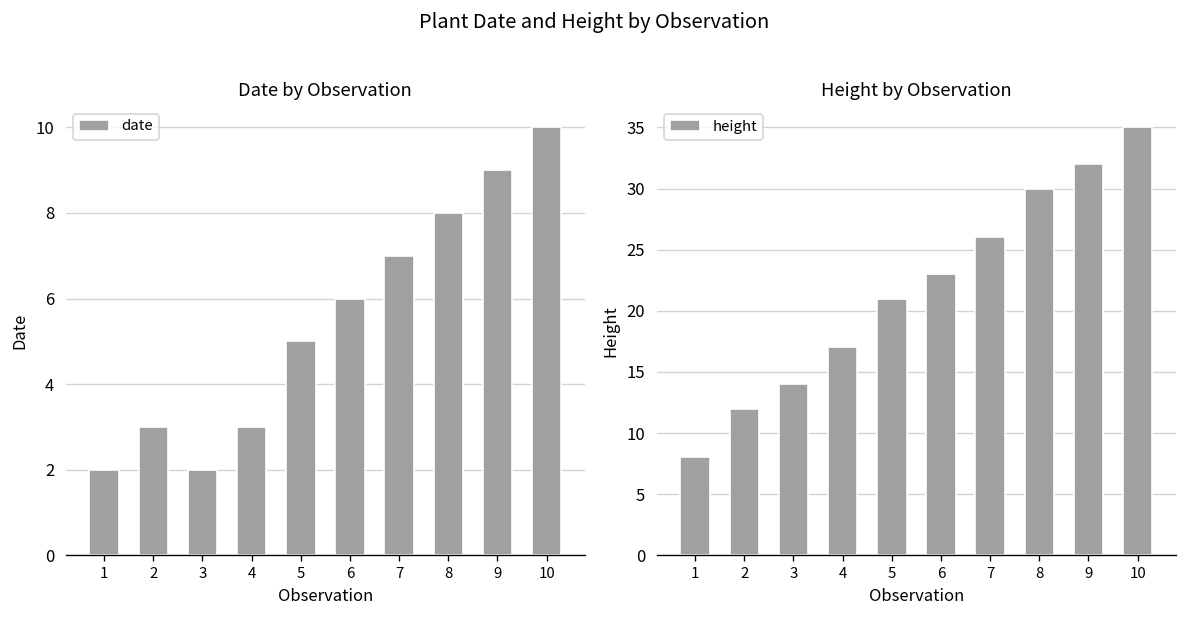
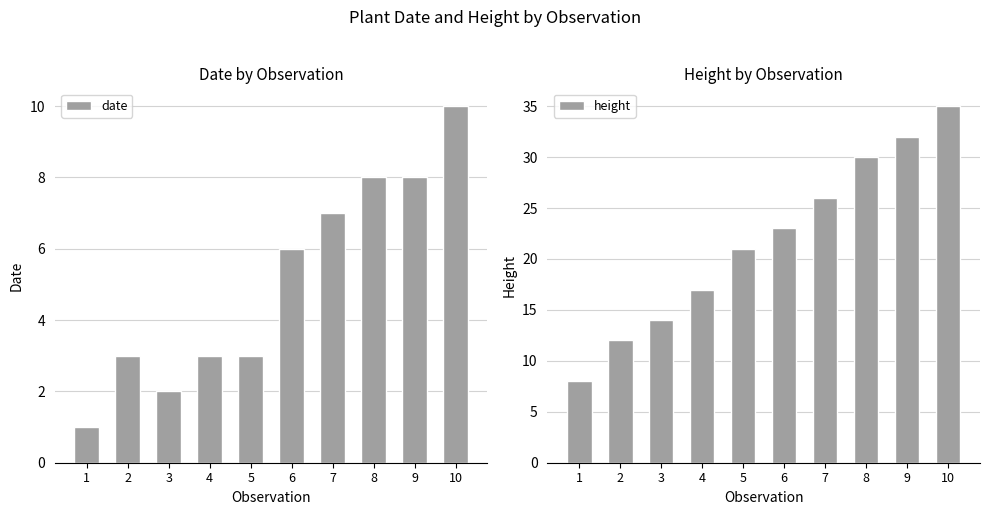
  {
    "Date by Observation": {
-     "1": 2,
+     "1": 1,
      "2": 3,
      "3": 2,
      "4": 3,
-     "5": 5,
+     "5": 3,
      "6": 6,
      "7": 7,
      "8": 8,
-     "9": 9,
+     "9": 8,
      "10": 10
    },
    "Height by Observation": {
      "1": 8.0,
      "2": 12.0,
      "3": 14.0,
      "4": 17.0,
      "5": 21.0,
      "6": 23.0,
      "7": 26.0,
      "8": 30.0,
      "9": 32.0,
      "10": 35.0
    }
  }
